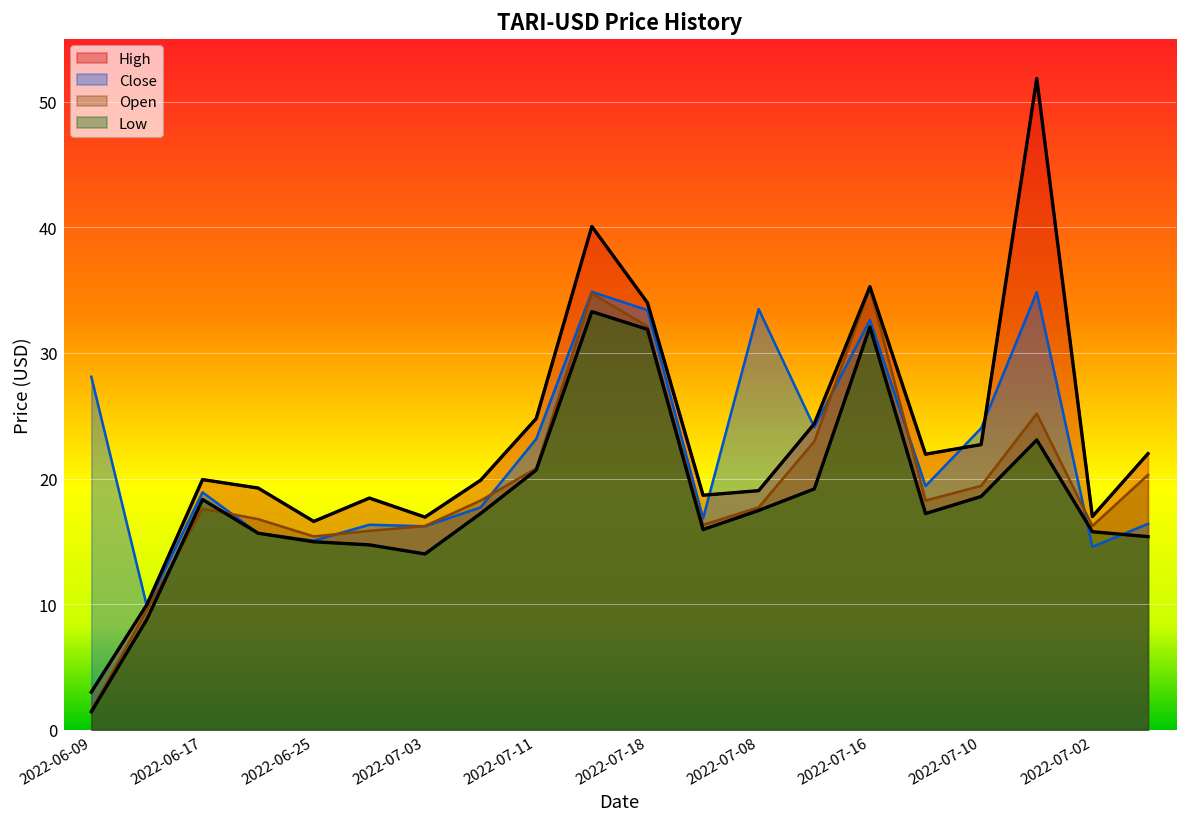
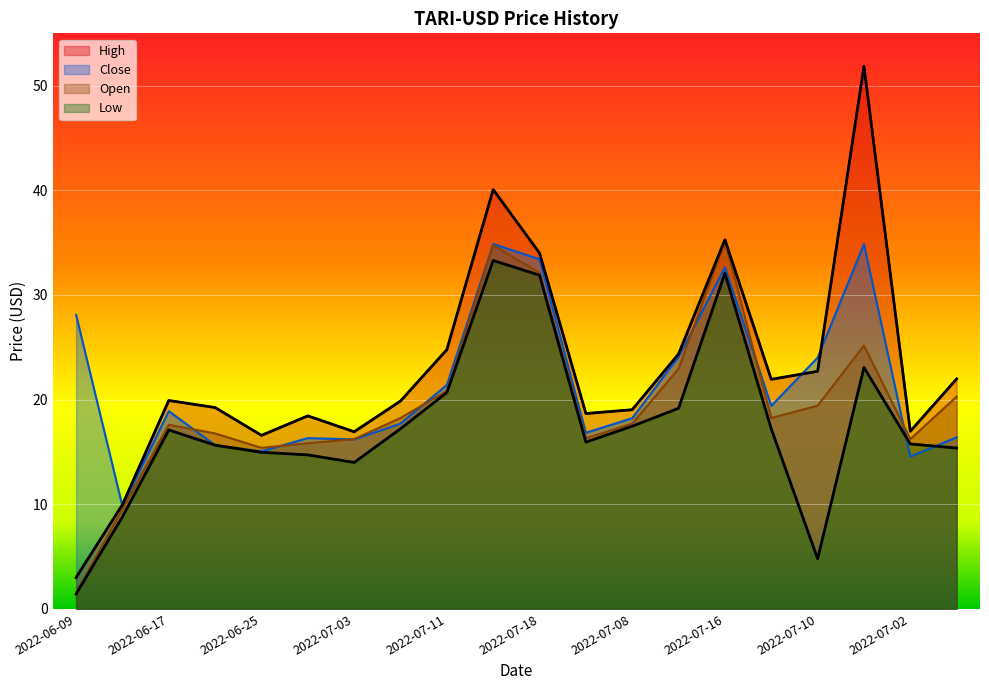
  {
    "Close": {
      "2022-06-09": 28.1,
      "2022-06-17": 18.9,
-     "2022-07-11": 23.2,
+     "2022-07-11": 21.4,
      "2022-07-18": 33.4,
-     "2022-07-08": 33.5,
+     "2022-07-08": 18.2,
      "2022-07-16": 32.6,
      "2022-07-10": 24.0,
      "2022-07-02": 14.6
    },
    "Low": {
-     "2022-06-17": 18.3,
+     "2022-06-17": 17.1,
      "2022-07-03": 14.0,
      "2022-07-08": 17.5,
      "2022-07-16": 32.1,
-     "2022-07-10": 18.6,
+     "2022-07-10": 4.8,
      "2022-07-02": 15.8
    }
  }
